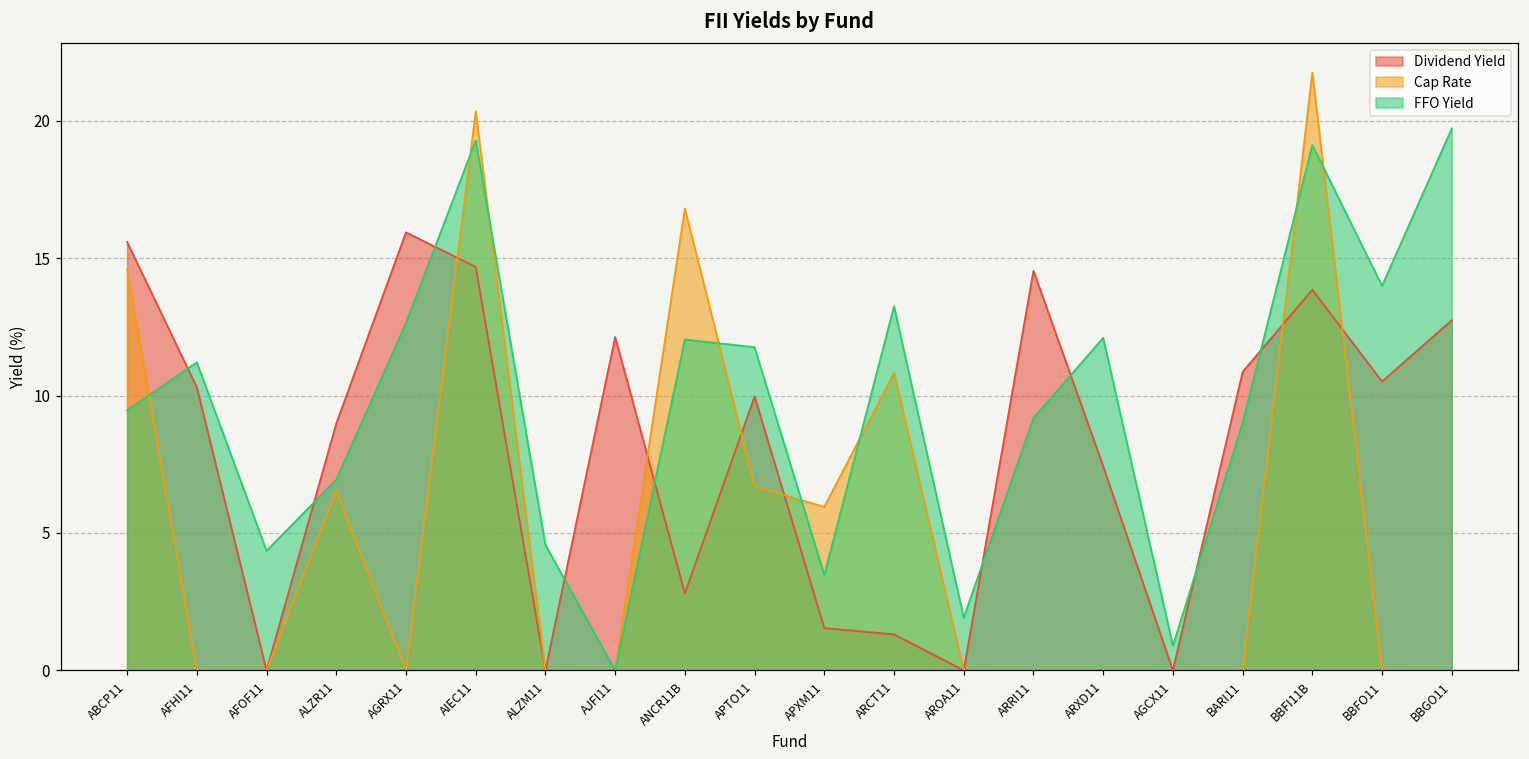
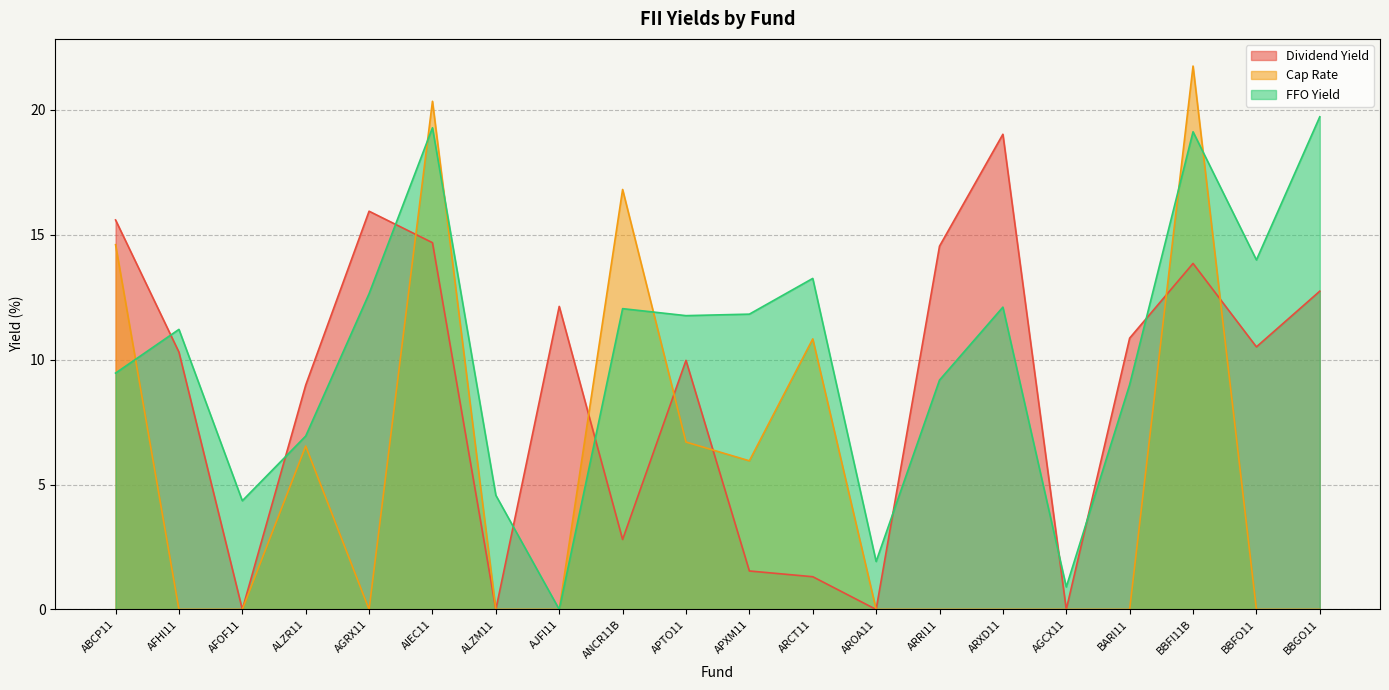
  {
    "Dividend Yield": {
      "ABCP11": 15.6,
      "AFHI11": 10.3,
      "ALZR11": 9.0,
      "AGRX11": 15.9,
      "AIEC11": 14.7,
      "AJFI11": 12.1,
      "ANCR11B": 2.8,
      "APTO11": 10.0,
      "APXM11": 1.5,
      "ARCT11": 1.3,
      "ARRI11": 14.5,
-     "ARXD11": 7.4,
+     "ARXD11": 19.0,
      "BARI11": 10.9,
      "BBFI11B": 13.9,
      "BBFO11": 10.5,
      "BBGO11": 12.7
    },
    "Cap Rate": {
      "ABCP11": 14.6,
      "AFHI11": 0.0,
      "ALZR11": 6.5,
      "AGRX11": 0.0,
      "AIEC11": 20.3,
      "ANCR11B": 16.8,
      "APTO11": 6.7,
      "APXM11": 6.0,
      "ARCT11": 10.8,
      "ARRI11": 0.0,
      "ARXD11": 0.0,
      "BARI11": 0.0,
      "BBFI11B": 21.8,
      "BBFO11": 0.0,
      "BBGO11": 0.0
    },
    "FFO Yield": {
      "ABCP11": 9.5,
      "AFHI11": 11.2,
      "AFOF11": 4.4,
      "ALZR11": 6.9,
      "AGRX11": 12.6,
      "AIEC11": 19.3,
      "ALZM11": 4.6,
      "ANCR11B": 12.0,
      "APTO11": 11.8,
-     "APXM11": 3.5,
+     "APXM11": 11.8,
      "ARCT11": 13.3,
      "AROA11": 1.9,
      "ARRI11": 9.2,
      "ARXD11": 12.1,
      "AGCX11": 0.9,
      "BARI11": 9.0,
      "BBFI11B": 19.1,
      "BBFO11": 14.0,
      "BBGO11": 19.7
    }
  }
